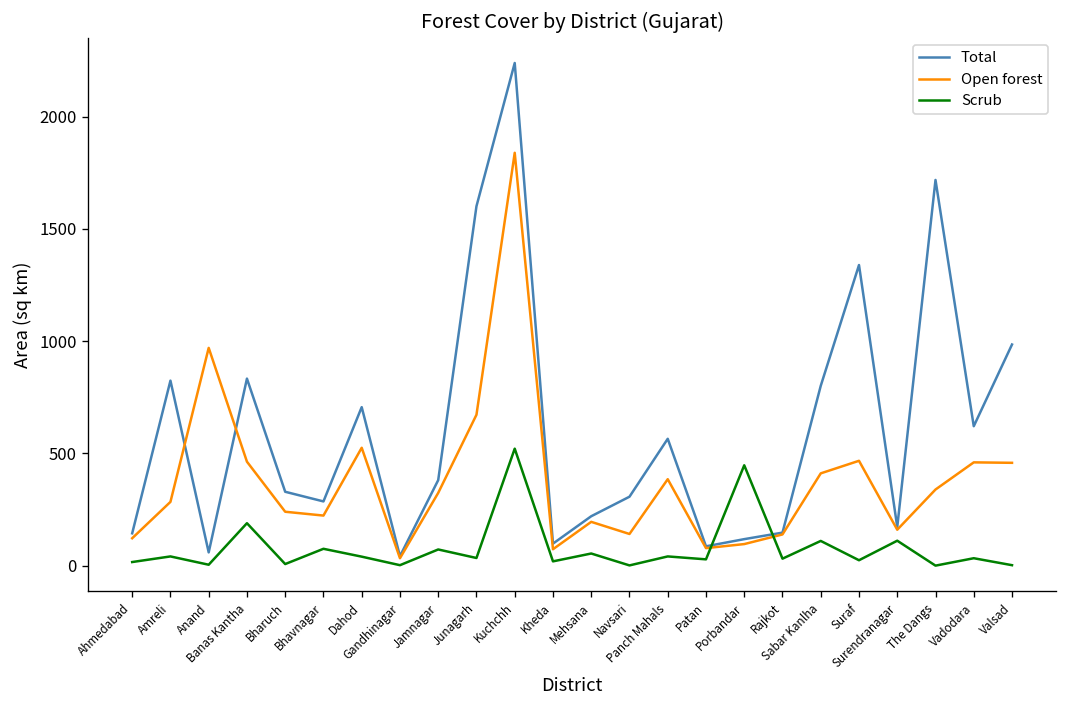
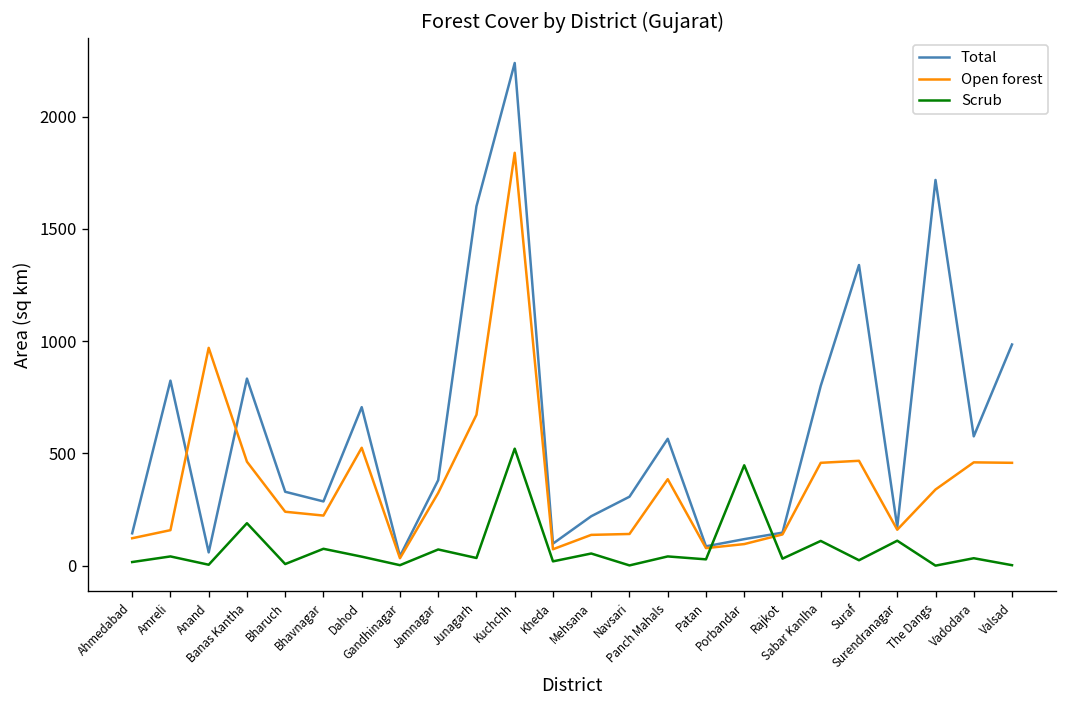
  {
    "Total": {
      "Ahmedabad": 140,
      "Amreli": 820,
      "Anand": 60,
      "Banas Kantha": 830,
      "Bharuch": 330,
      "Bhavnagar": 290,
      "Dahod": 710,
      "Jamnagar": 380,
      "Junagarh": 1600,
      "Kuchchh": 2240,
      "Kheda": 100,
      "Mehsana": 220,
      "Navsari": 310,
      "Panch Mahals": 570,
      "Porbandar": 120,
      "Sabar Kanlha": 800,
      "Suraf": 1340,
      "The Dangs": 1720,
-     "Vadodara": 620,
+     "Vadodara": 580,
      "Valsad": 990
    },
    "Open forest": {
      "Ahmedabad": 120,
-     "Amreli": 280,
+     "Amreli": 160,
      "Anand": 970,
      "Banas Kantha": 460,
      "Bharuch": 240,
      "Bhavnagar": 220,
      "Dahod": 530,
      "Jamnagar": 320,
      "Junagarh": 670,
      "Kuchchh": 1840,
      "Kheda": 70,
-     "Mehsana": 200,
+     "Mehsana": 140,
      "Navsari": 140,
      "Panch Mahals": 390,
      "Porbandar": 100,
-     "Sabar Kanlha": 410,
+     "Sabar Kanlha": 460,
      "Suraf": 470,
      "The Dangs": 340,
      "Vadodara": 460,
      "Valsad": 460
    },
    "Scrub": {
      "Ahmedabad": 20,
      "Amreli": 40,
      "Anand": 0,
      "Banas Kantha": 190,
      "Bharuch": 10,
      "Bhavnagar": 80,
      "Dahod": 40,
      "Gandhinagar": 0,
      "Jamnagar": 70,
      "Junagarh": 30,
      "Kuchchh": 520,
      "Kheda": 20,
      "Mehsana": 50,
      "Navsari": 0,
      "Panch Mahals": 40,
      "Patan": 30,
      "Porbandar": 450,
      "Rajkot": 30,
      "Sabar Kanlha": 110,
      "Suraf": 20,
      "Surendranagar": 110,
      "The Dangs": 0,
      "Vadodara": 30,
      "Valsad": 0
    }
  }
